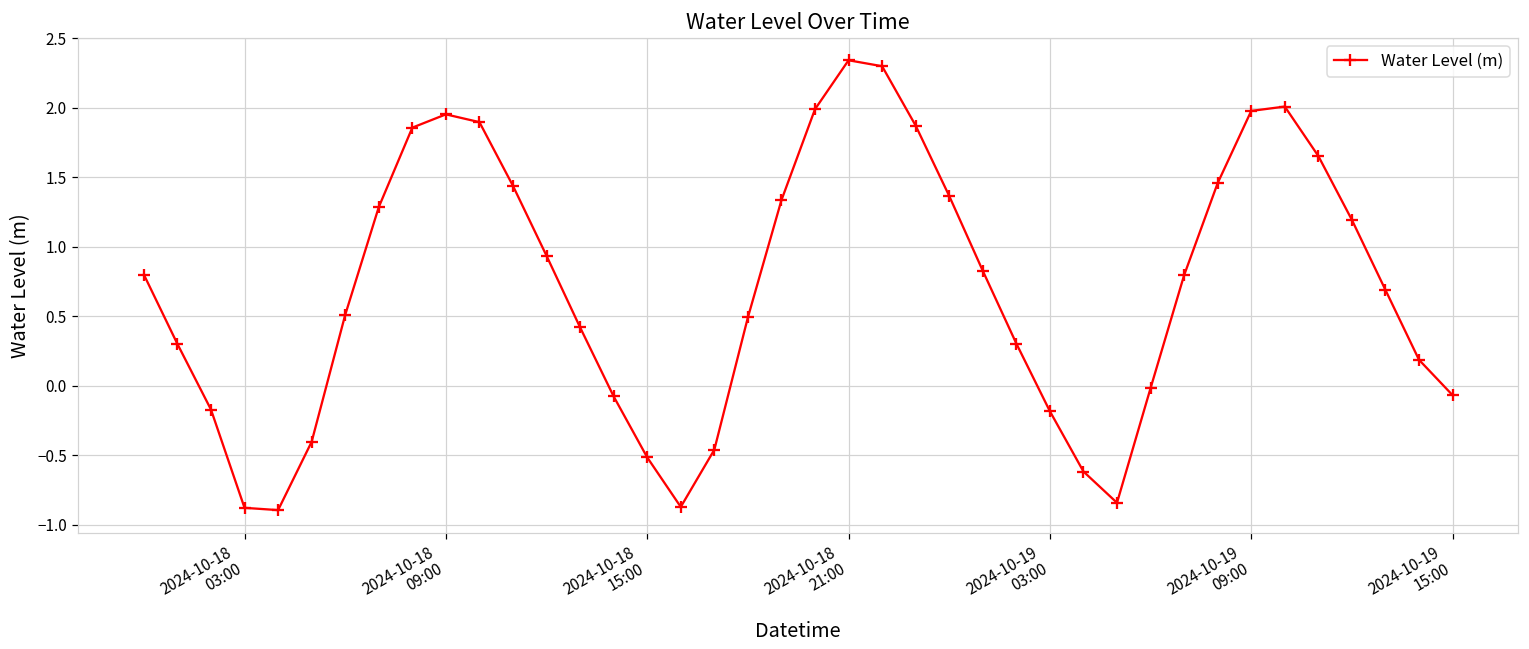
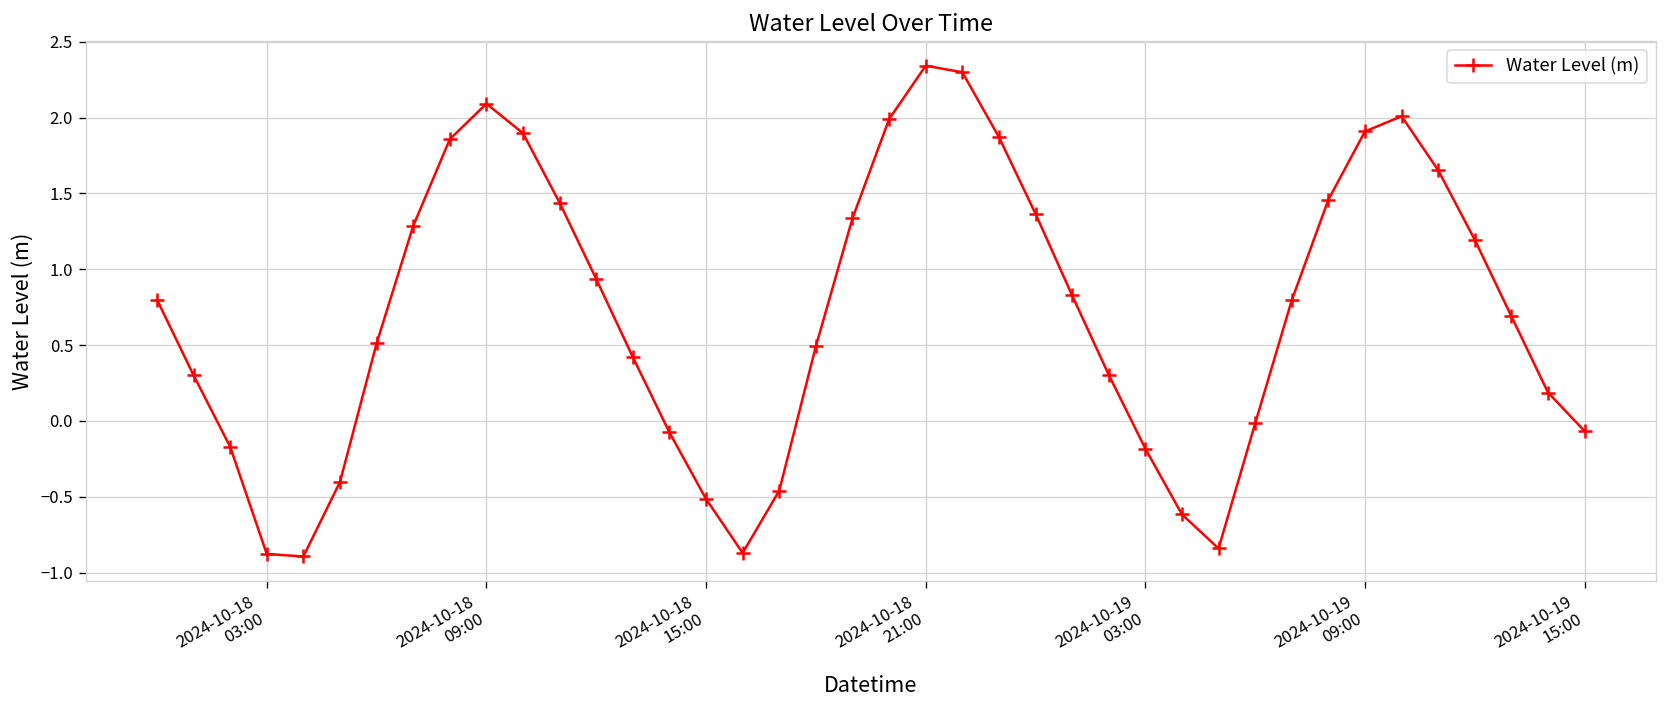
  {
    "2024-10-18 03:00": -0.88,
-   "2024-10-18 09:00": 1.95,
+   "2024-10-18 09:00": 2.09,
    "2024-10-18 15:00": -0.51,
    "2024-10-18 21:00": 2.34,
    "2024-10-19 03:00": -0.18,
-   "2024-10-19 09:00": 1.98,
+   "2024-10-19 09:00": 1.91,
    "2024-10-19 15:00": -0.07
  }
